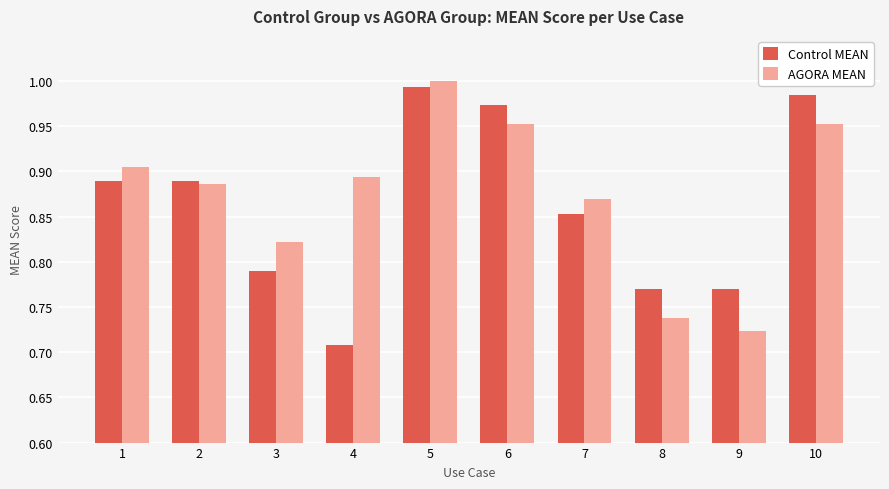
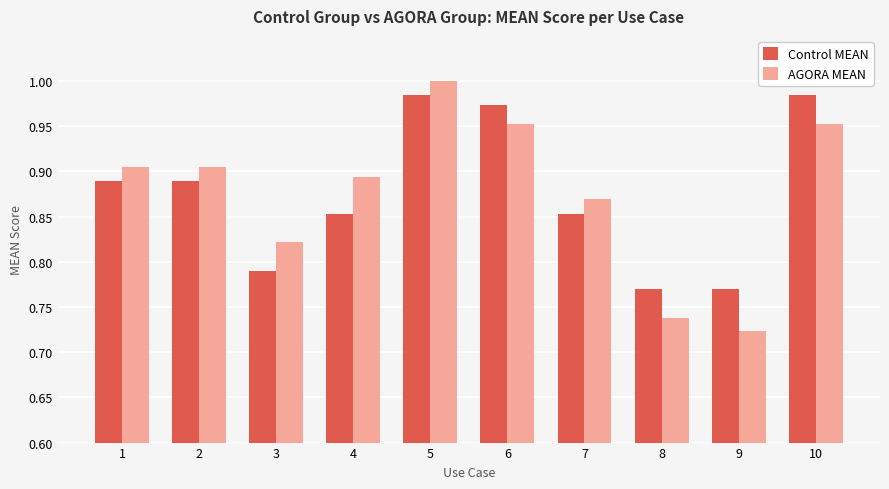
  {
    "Control MEAN": {
      "1": 0.89,
      "2": 0.89,
      "3": 0.79,
-     "4": 0.71,
-     "5": 0.99,
+     "4": 0.85,
+     "5": 0.98,
      "6": 0.97,
      "7": 0.85,
      "8": 0.77,
      "9": 0.77,
      "10": 0.98
    },
    "AGORA MEAN": {
      "1": 0.90,
-     "2": 0.89,
+     "2": 0.90,
      "3": 0.82,
      "4": 0.89,
      "5": 1.00,
      "6": 0.95,
      "7": 0.87,
      "8": 0.74,
      "9": 0.72,
      "10": 0.95
    }
  }
